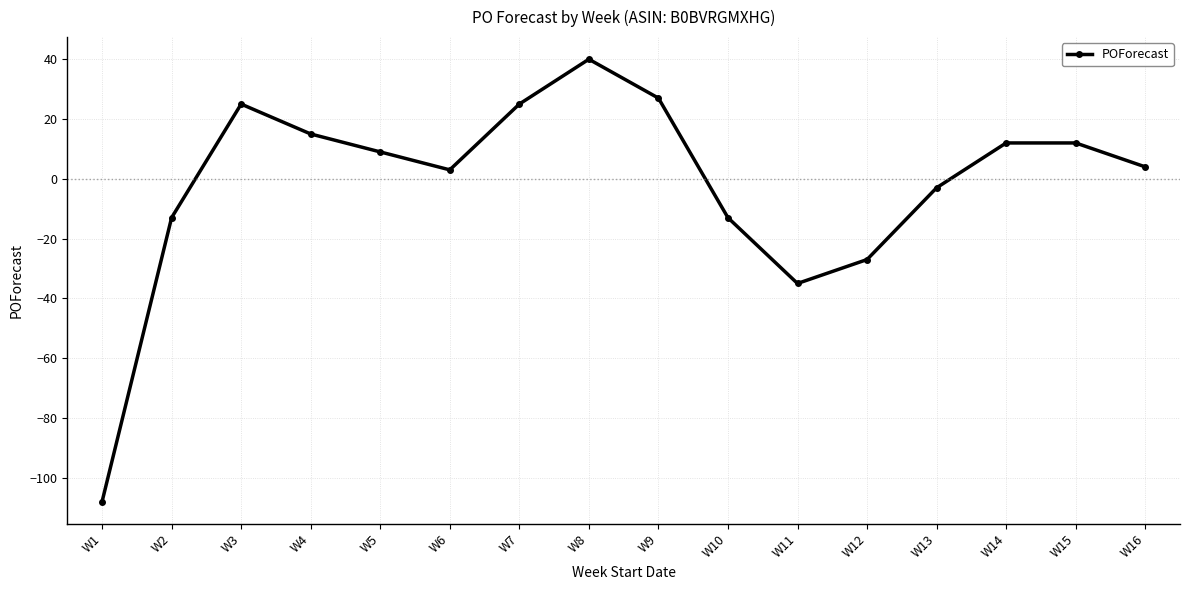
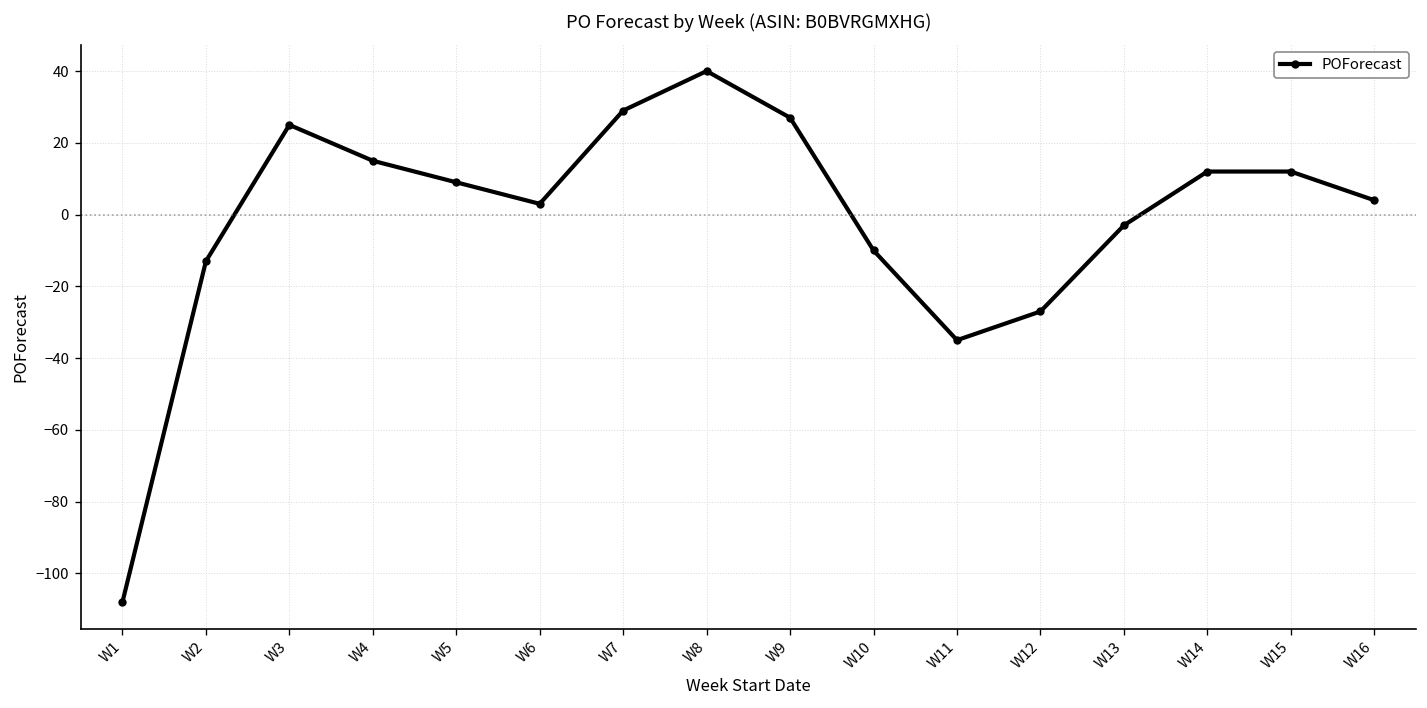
  {
    "W1": -108,
    "W2": -13,
    "W3": 25,
    "W4": 15,
    "W5": 9,
    "W6": 3,
-   "W7": 25,
+   "W7": 29,
    "W8": 40,
    "W9": 27,
-   "W10": -13,
+   "W10": -10,
    "W11": -35,
    "W12": -27,
    "W13": -3,
    "W14": 12,
    "W15": 12,
    "W16": 4
  }
